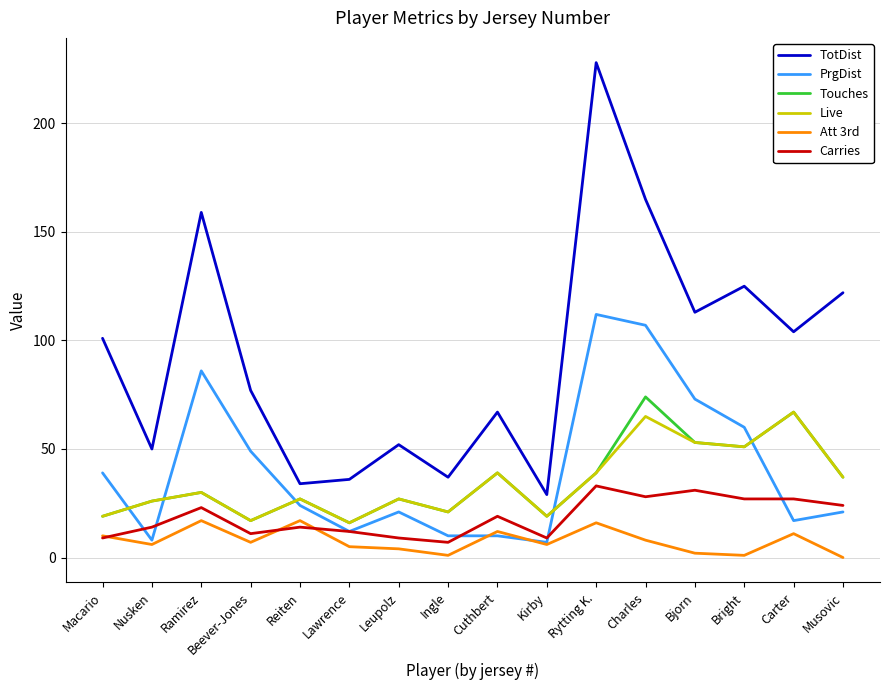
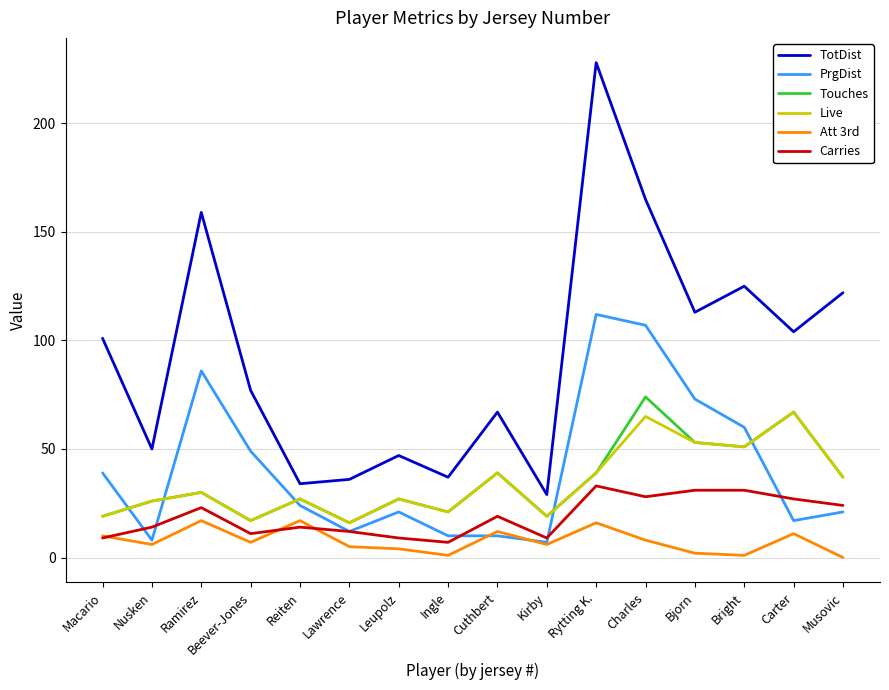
  {
    "TotDist": {
      "Macario": 101,
      "Nusken": 50,
      "Ramirez": 159,
      "Beever-Jones": 77,
      "Reiten": 34,
      "Lawrence": 36,
-     "Leupolz": 52,
+     "Leupolz": 47,
      "Ingle": 37,
      "Cuthbert": 67,
      "Kirby": 29,
      "Rytting K.": 228,
      "Charles": 165,
      "Bjorn": 113,
      "Bright": 125,
      "Carter": 104,
      "Musovic": 122
    },
    "PrgDist": {
      "Macario": 39,
      "Nusken": 8,
      "Ramirez": 86,
      "Beever-Jones": 49,
      "Reiten": 24,
      "Leupolz": 21,
      "Ingle": 10,
      "Cuthbert": 10,
      "Rytting K.": 112,
      "Charles": 107,
      "Bjorn": 73,
      "Bright": 60,
      "Carter": 17,
      "Musovic": 21
    },
    "Touches": {
      "Charles": 74
    },
    "Live": {
      "Charles": 65
    },
    "Att 3rd": {
      "Nusken": 6,
      "Ramirez": 17,
      "Beever-Jones": 7,
      "Reiten": 17,
      "Lawrence": 5,
      "Leupolz": 4,
      "Ingle": 1,
      "Cuthbert": 12,
      "Rytting K.": 16,
      "Charles": 8,
      "Bjorn": 2,
      "Bright": 1,
      "Carter": 11,
      "Musovic": 0
    },
    "Carries": {
      "Nusken": 14,
      "Ramirez": 23,
      "Beever-Jones": 11,
      "Reiten": 14,
      "Leupolz": 9,
      "Ingle": 7,
      "Cuthbert": 19,
      "Kirby": 9,
      "Rytting K.": 33,
      "Charles": 28,
      "Bjorn": 31,
-     "Bright": 27,
+     "Bright": 31,
      "Carter": 27,
      "Musovic": 24
    }
  }
